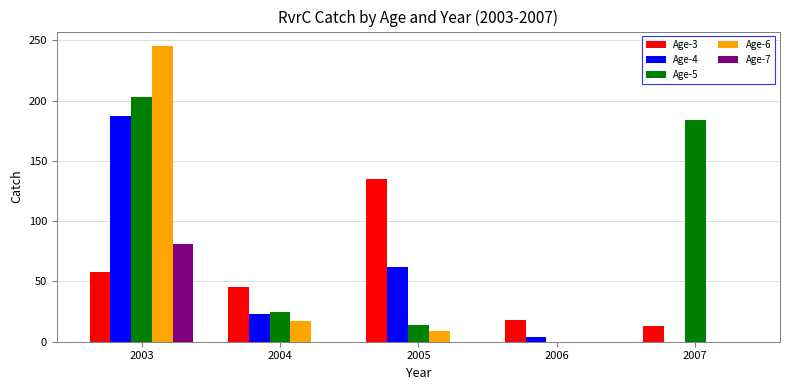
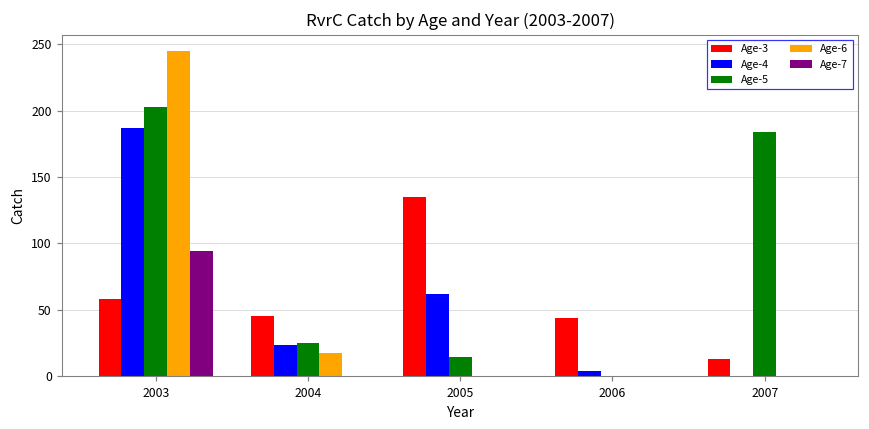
  {
    "Age-3": {
      "2003": 58,
      "2004": 45,
      "2005": 135,
-     "2006": 18,
+     "2006": 44,
      "2007": 13
    },
    "Age-4": {
      "2003": 187,
      "2004": 23,
      "2005": 62,
      "2006": 4,
      "2007": 0
    },
    "Age-5": {
      "2003": 203,
      "2004": 25,
      "2005": 14,
      "2006": 0,
      "2007": 184
    },
    "Age-6": {
      "2003": 245,
      "2004": 17,
-     "2005": 9,
+     "2005": 0,
      "2006": 0,
      "2007": 0
    },
    "Age-7": {
-     "2003": 81,
+     "2003": 94,
      "2004": 0,
      "2005": 0,
      "2006": 0,
      "2007": 0
    }
  }
